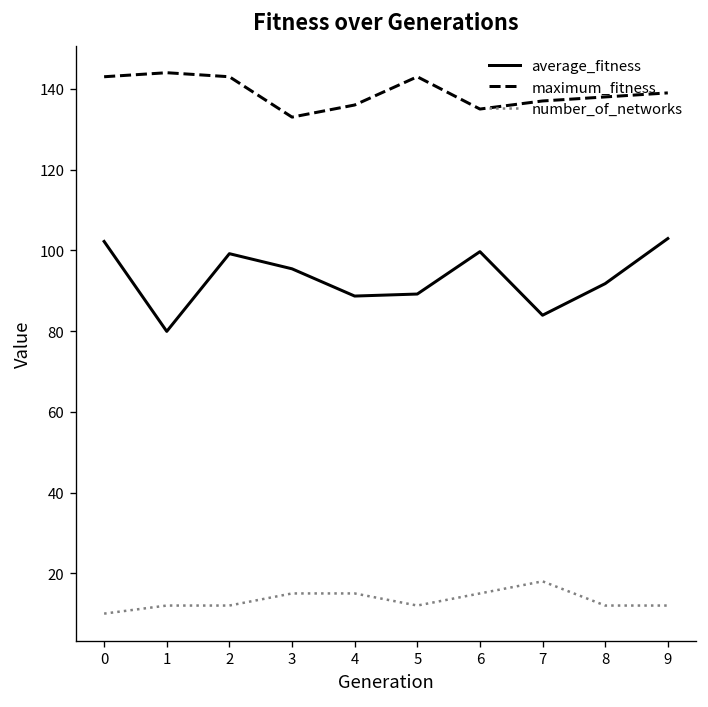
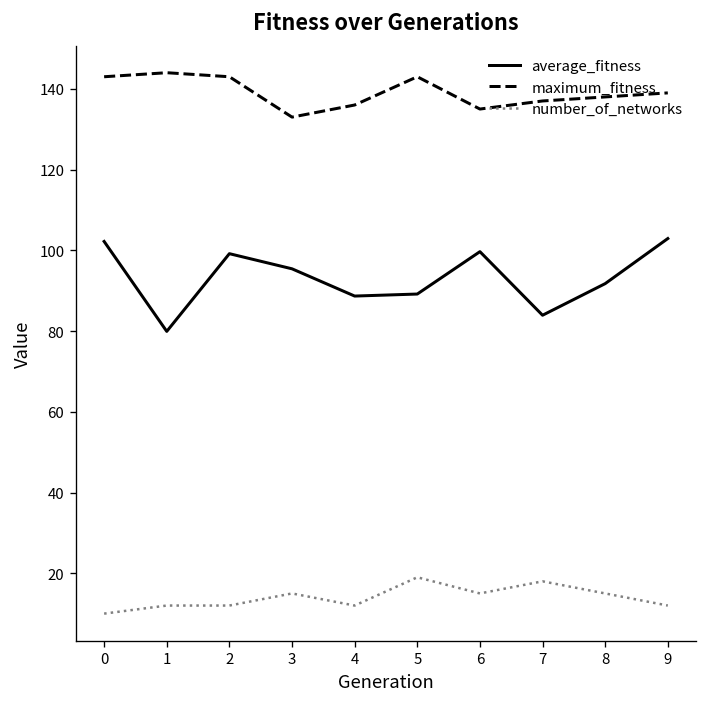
  {
    "number_of_networks": {
      "0": 10,
      "1": 12,
      "2": 12,
      "3": 15,
-     "4": 15,
-     "5": 12,
+     "4": 12,
+     "5": 19,
      "6": 15,
      "7": 18,
-     "8": 12,
+     "8": 15,
      "9": 12
    }
  }
